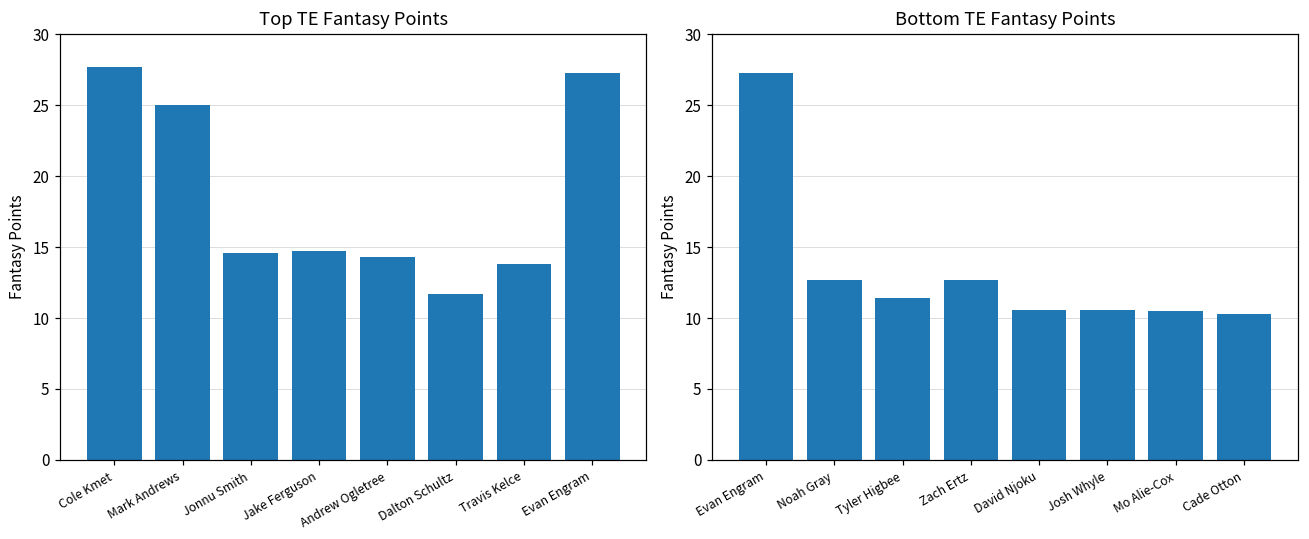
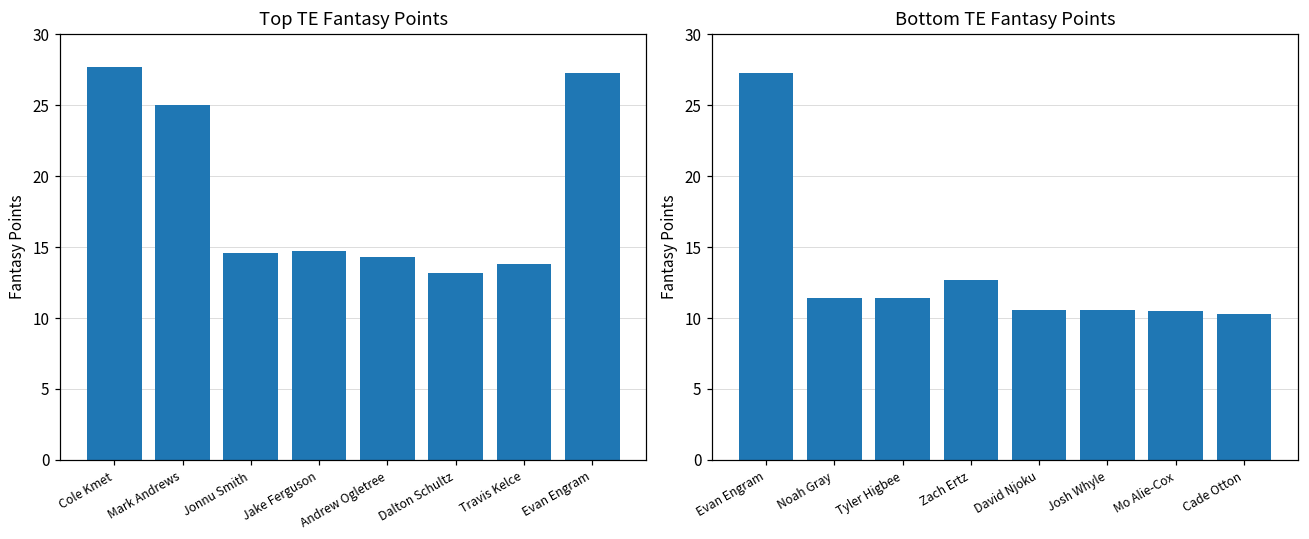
  {
    "Top TE Fantasy Points": {
      "Cole Kmet": 27.7,
      "Mark Andrews": 25.0,
      "Jonnu Smith": 14.6,
      "Jake Ferguson": 14.7,
      "Andrew Ogletree": 14.3,
-     "Dalton Schultz": 11.7,
+     "Dalton Schultz": 13.2,
      "Travis Kelce": 13.8,
      "Evan Engram": 27.3
    },
    "Bottom TE Fantasy Points": {
      "Evan Engram": 27.3,
-     "Noah Gray": 12.7,
+     "Noah Gray": 11.4,
      "Tyler Higbee": 11.4,
      "Zach Ertz": 12.7,
      "David Njoku": 10.6,
      "Josh Whyle": 10.6,
      "Mo Alie-Cox": 10.5,
      "Cade Otton": 10.3
    }
  }
